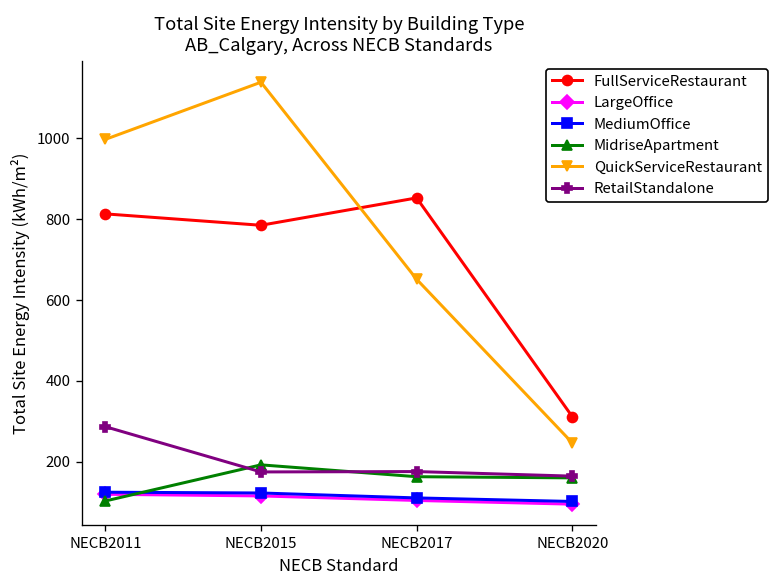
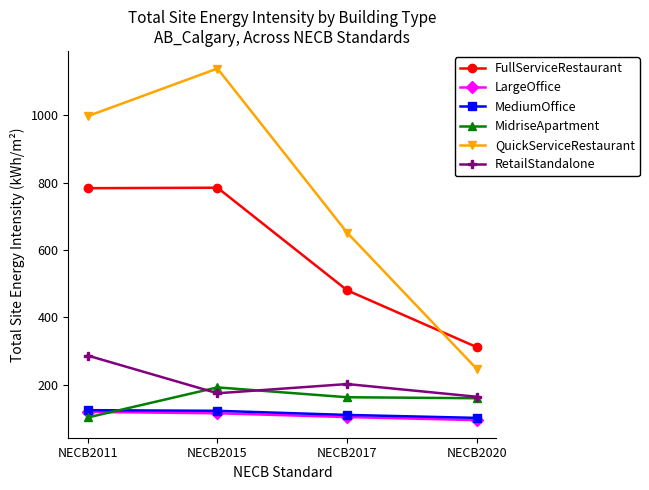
  {
    "FullServiceRestaurant": {
-     "NECB2011": 810,
+     "NECB2011": 780,
      "NECB2015": 790,
-     "NECB2017": 850,
+     "NECB2017": 480,
      "NECB2020": 310
    },
    "MidriseApartment": {
      "NECB2011": 100,
      "NECB2015": 190,
      "NECB2017": 160
    },
    "QuickServiceRestaurant": {
      "NECB2011": 1000,
      "NECB2015": 1140,
      "NECB2017": 650,
      "NECB2020": 250
    },
    "RetailStandalone": {
      "NECB2011": 290,
      "NECB2015": 170,
-     "NECB2017": 180
+     "NECB2017": 200
    }
  }
